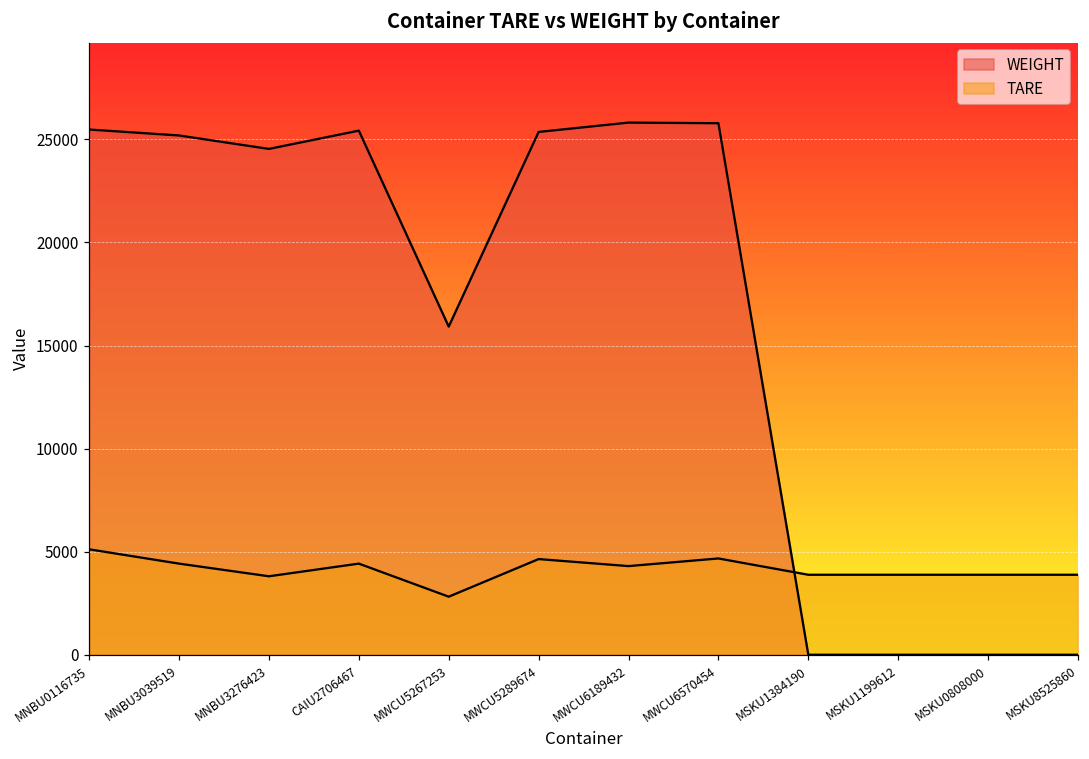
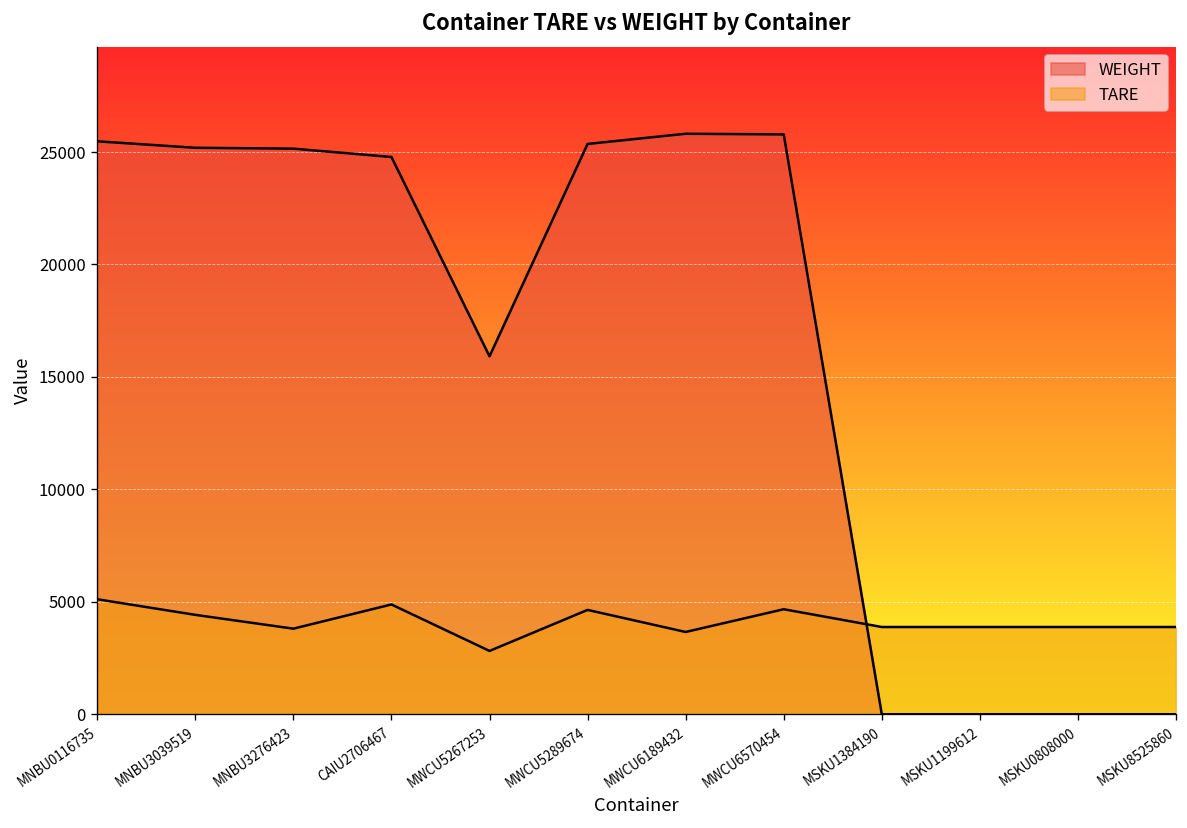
  {
    "WEIGHT": {
      "MNBU0116735": 25500,
      "MNBU3039519": 25200,
-     "MNBU3276423": 24500,
-     "CAIU2706467": 25400,
+     "MNBU3276423": 25200,
+     "CAIU2706467": 24800,
      "MWCU5267253": 15900,
      "MWCU5289674": 25400,
      "MWCU6189432": 25800,
      "MWCU6570454": 25800,
      "MSKU1384190": 0,
      "MSKU1199612": 0,
      "MSKU0808000": 0,
      "MSKU8525860": 0
    },
    "TARE": {
      "MNBU0116735": 5100,
      "MNBU3039519": 4400,
      "MNBU3276423": 3800,
-     "CAIU2706467": 4400,
+     "CAIU2706467": 4900,
      "MWCU5267253": 2800,
      "MWCU5289674": 4600,
-     "MWCU6189432": 4300,
+     "MWCU6189432": 3700,
      "MWCU6570454": 4700,
      "MSKU1384190": 3900,
      "MSKU1199612": 3900,
      "MSKU0808000": 3900,
      "MSKU8525860": 3900
    }
  }
